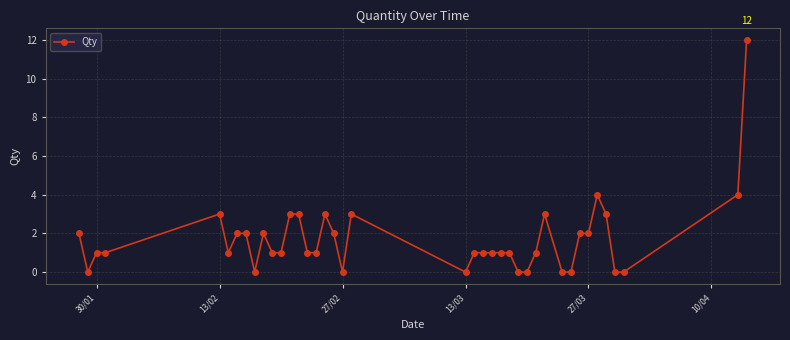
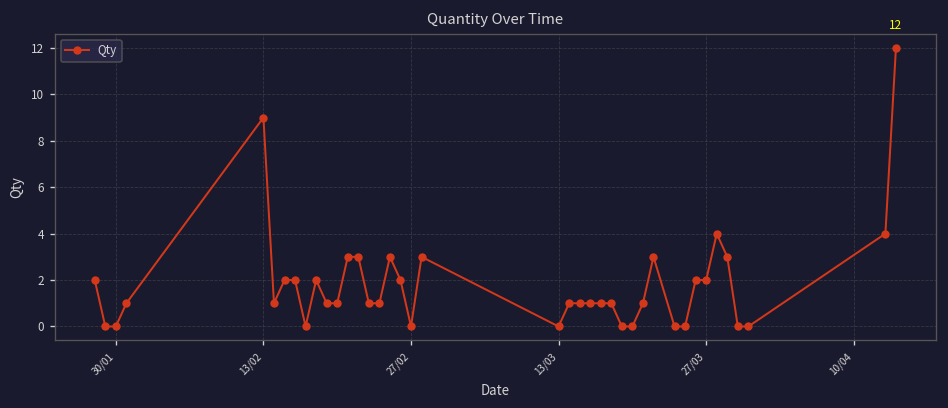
  {
-   "30/01": 1,
-   "13/02": 3,
+   "30/01": 0,
+   "13/02": 9,
    "27/02": 0,
    "13/03": 0,
    "27/03": 2
  }
